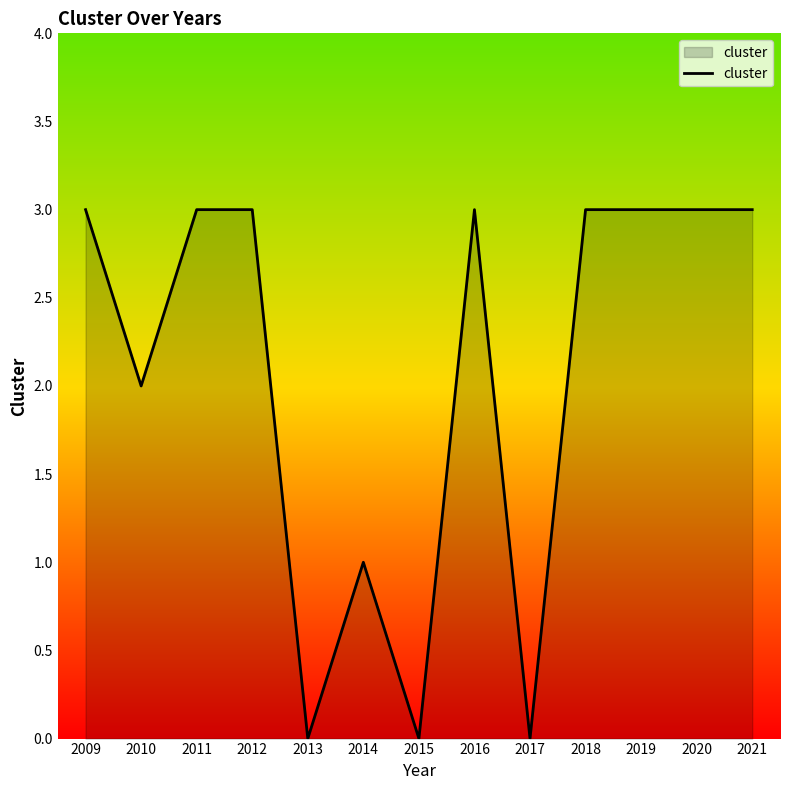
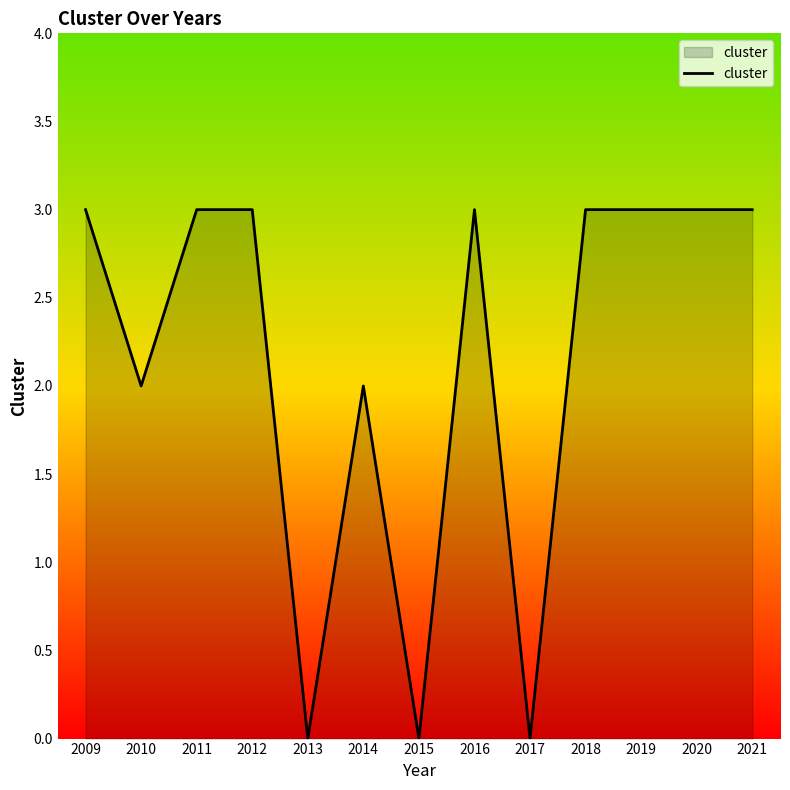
  {
    "2009": 3,
    "2010": 2,
    "2011": 3,
    "2012": 3,
    "2013": 0,
-   "2014": 1,
+   "2014": 2,
    "2015": 0,
    "2016": 3,
    "2017": 0,
    "2018": 3,
    "2019": 3,
    "2020": 3,
    "2021": 3
  }
